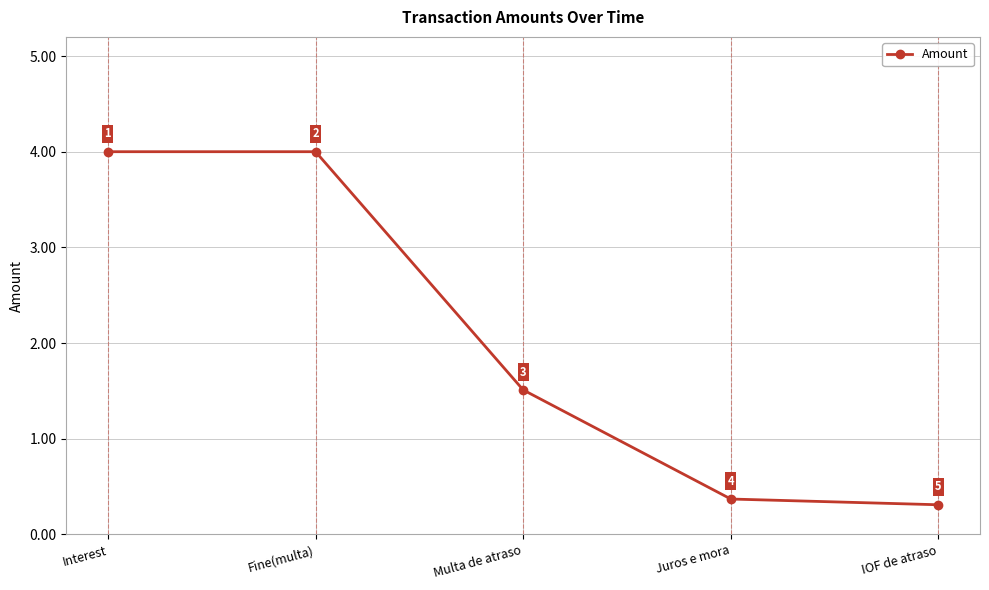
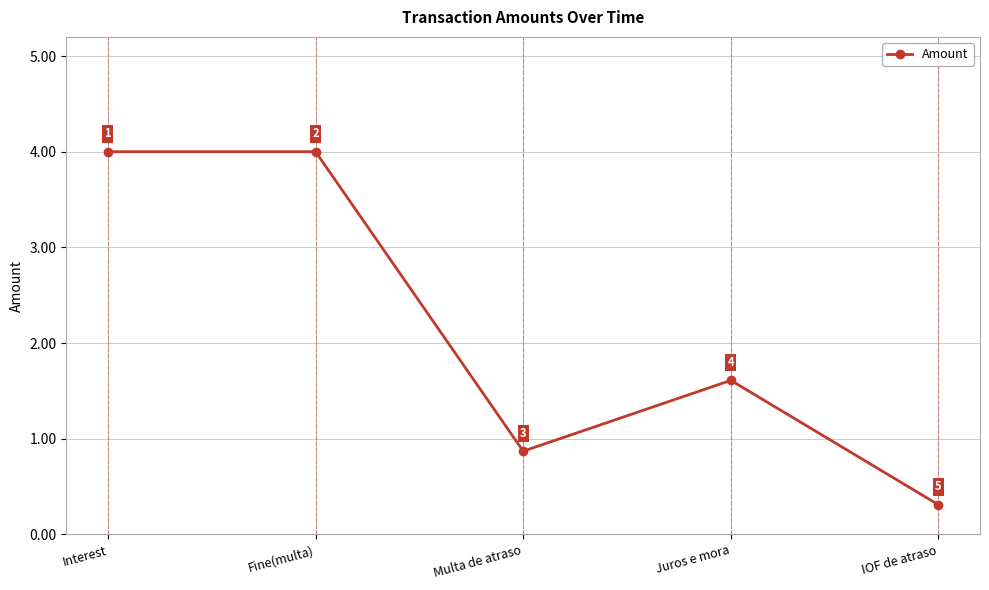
  {
-   "Multa de atraso": 1.5,
-   "Juros e mora": 0.4
+   "Multa de atraso": 0.9,
+   "Juros e mora": 1.6
  }
